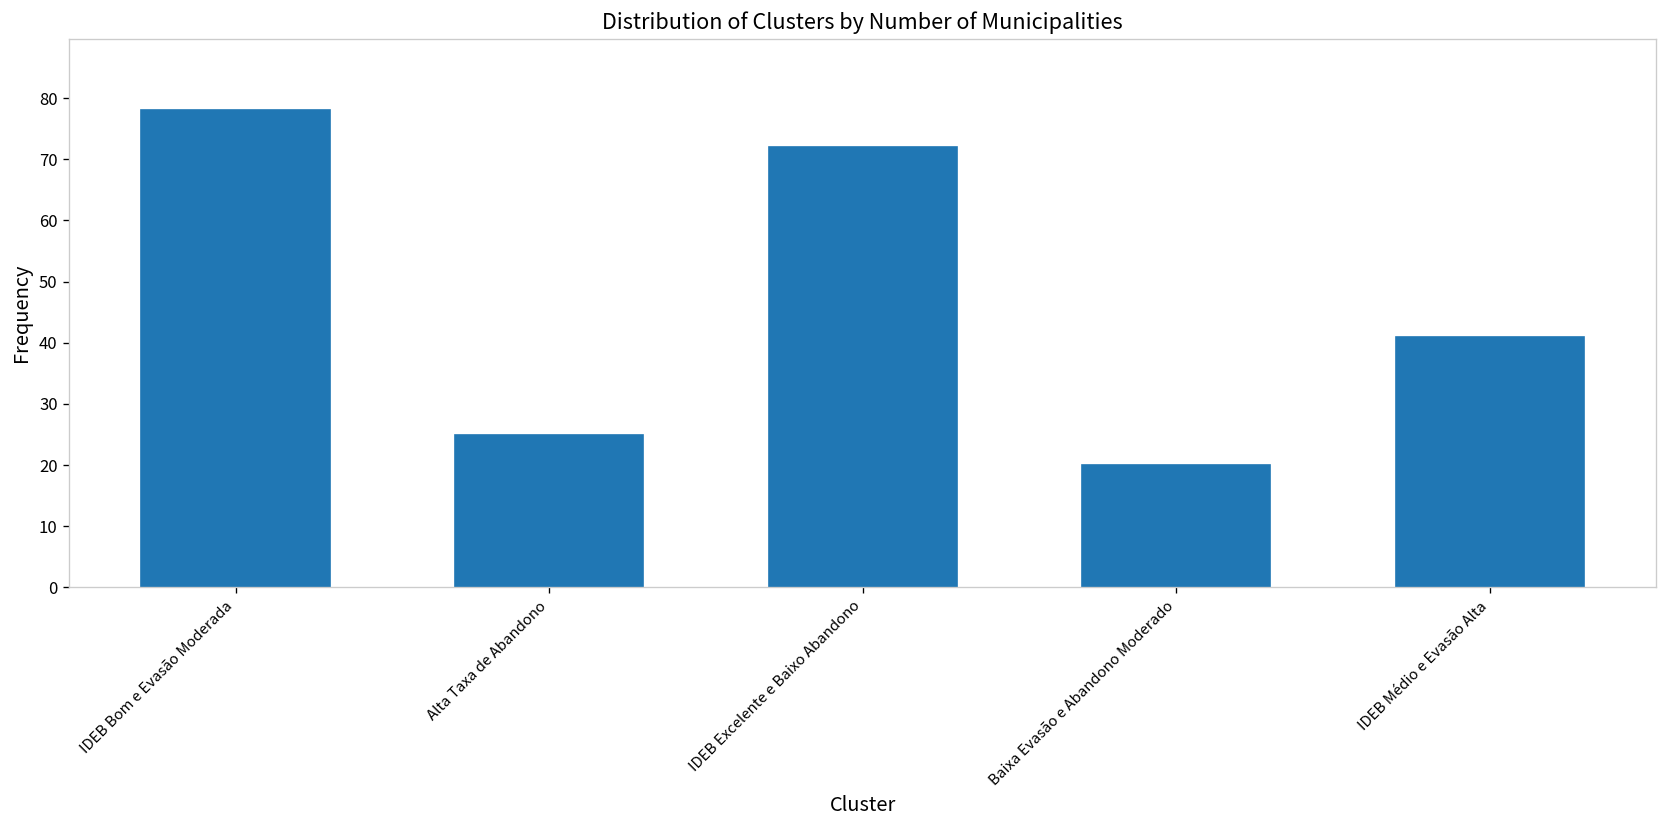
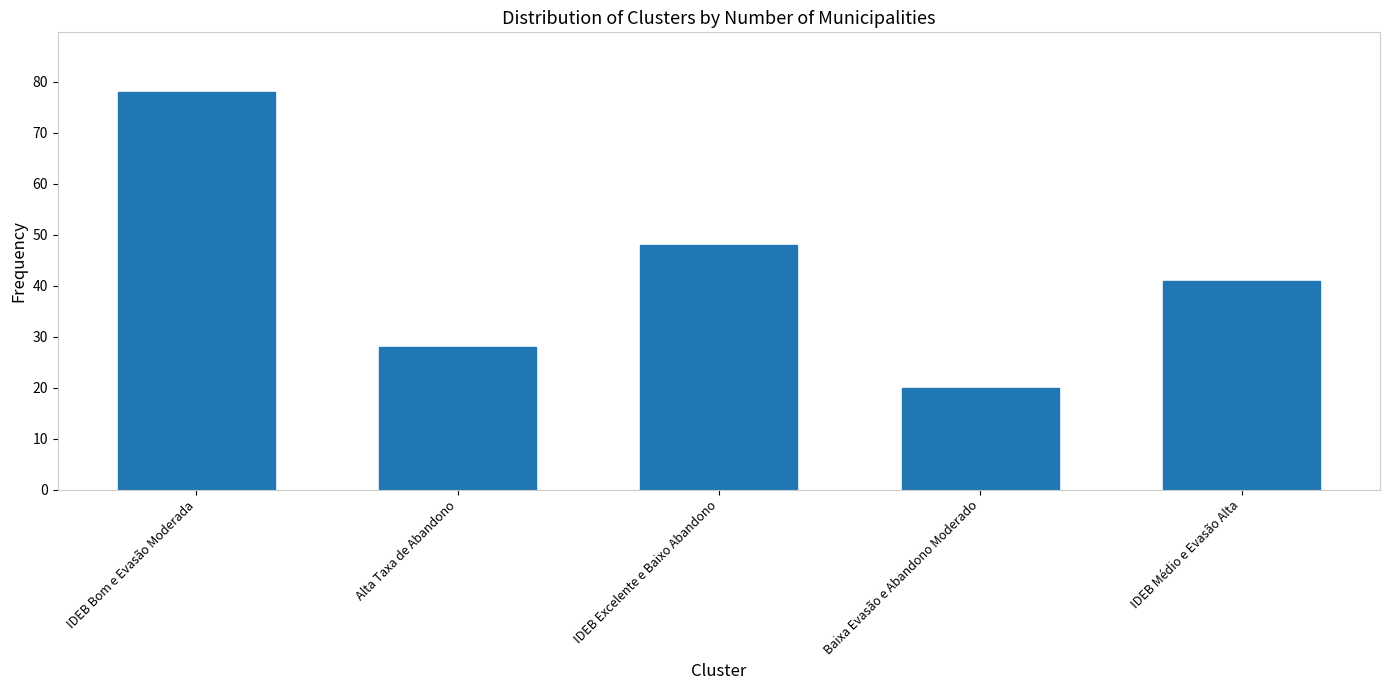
  {
    "IDEB Bom e Evasão Moderada": 78,
-   "Alta Taxa de Abandono": 25,
-   "IDEB Excelente e Baixo Abandono": 72,
+   "Alta Taxa de Abandono": 28,
+   "IDEB Excelente e Baixo Abandono": 48,
    "Baixa Evasão e Abandono Moderado": 20,
    "IDEB Médio e Evasão Alta": 41
  }
